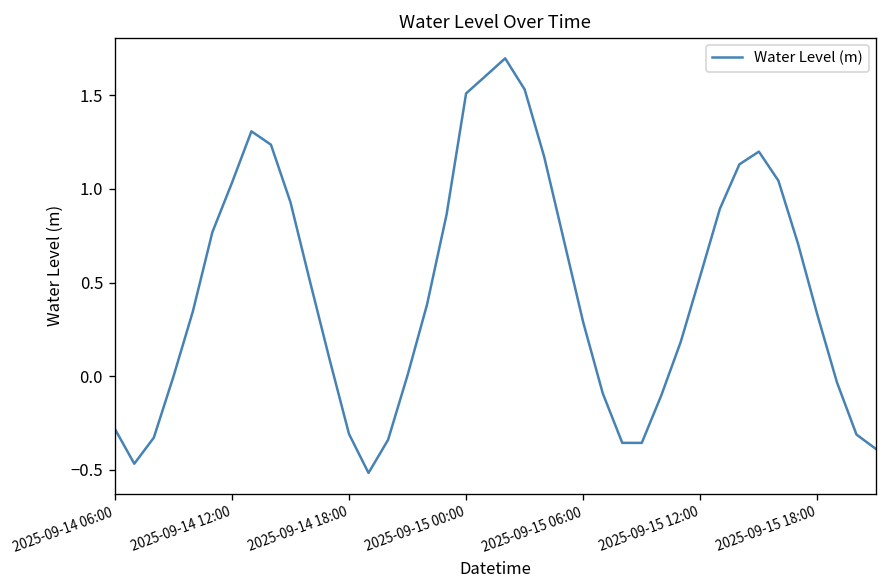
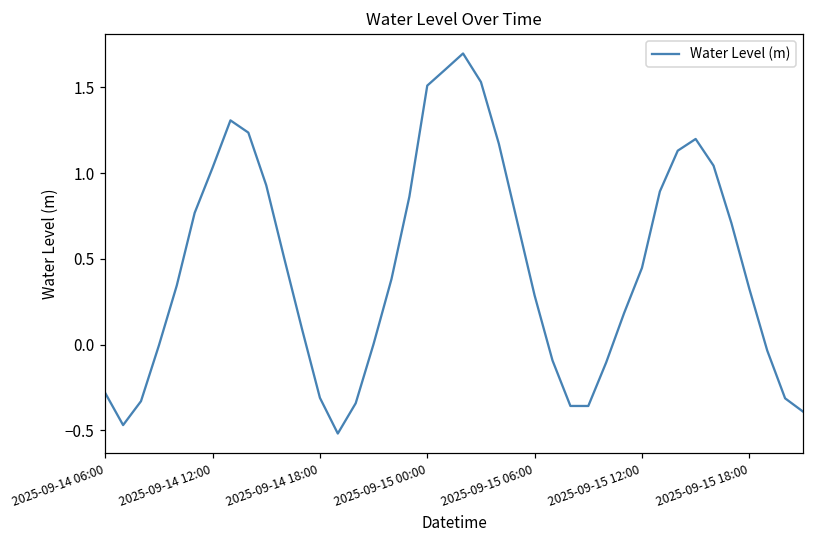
  {
    "2025-09-14 06:00": -0.28,
    "2025-09-14 12:00": 1.03,
    "2025-09-14 18:00": -0.31,
    "2025-09-15 00:00": 1.51,
    "2025-09-15 06:00": 0.29,
-   "2025-09-15 12:00": 0.54,
+   "2025-09-15 12:00": 0.45,
    "2025-09-15 18:00": 0.33
  }
